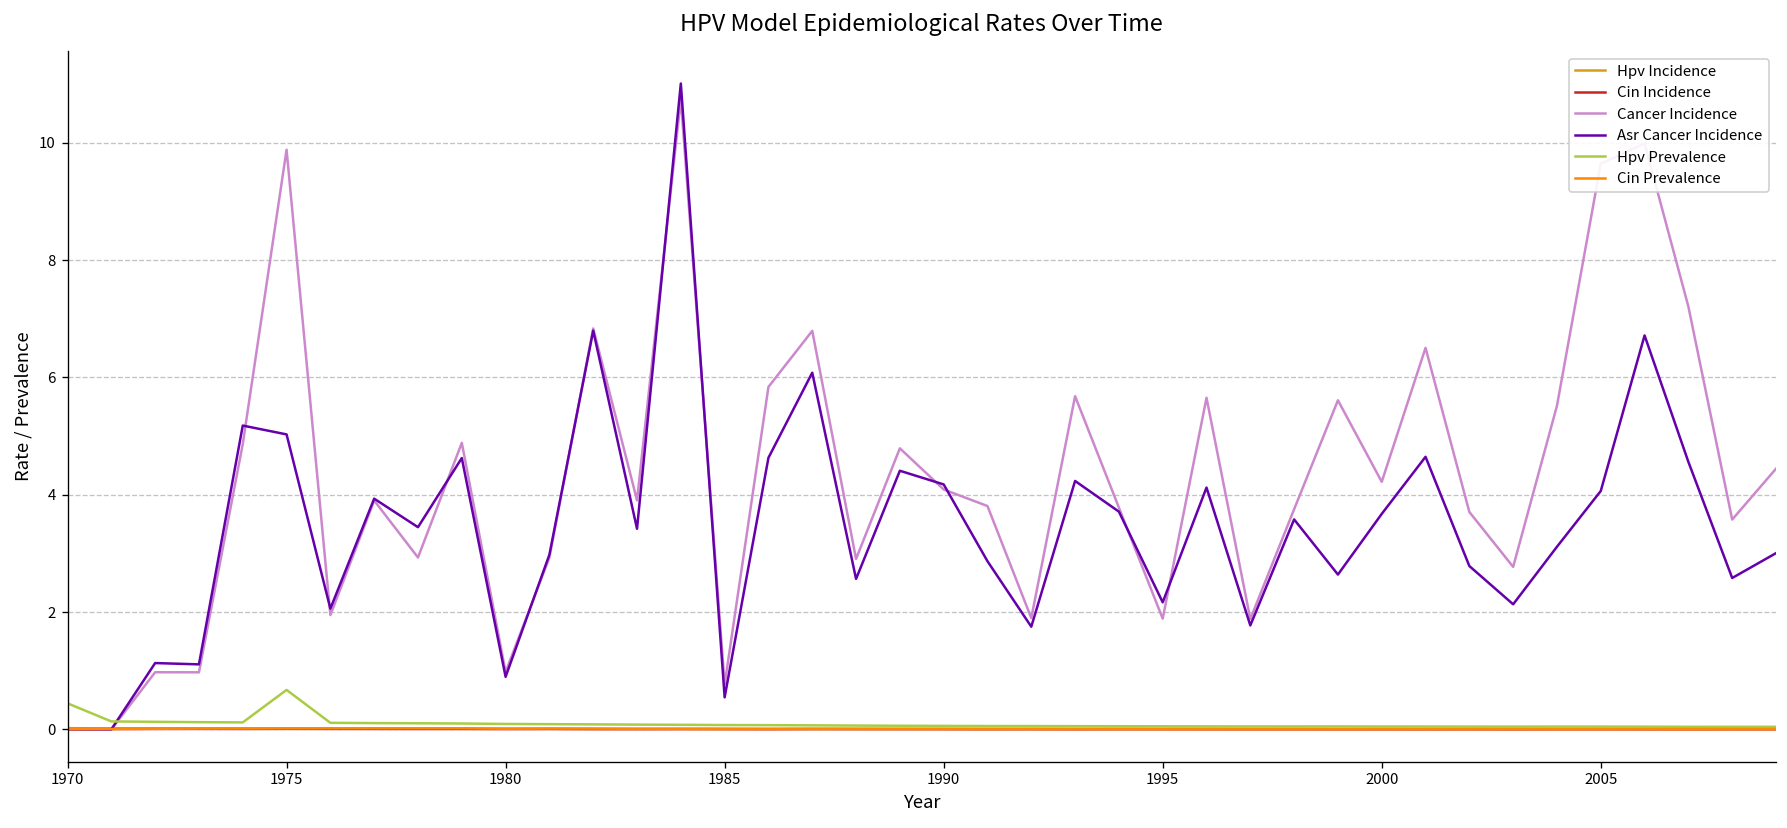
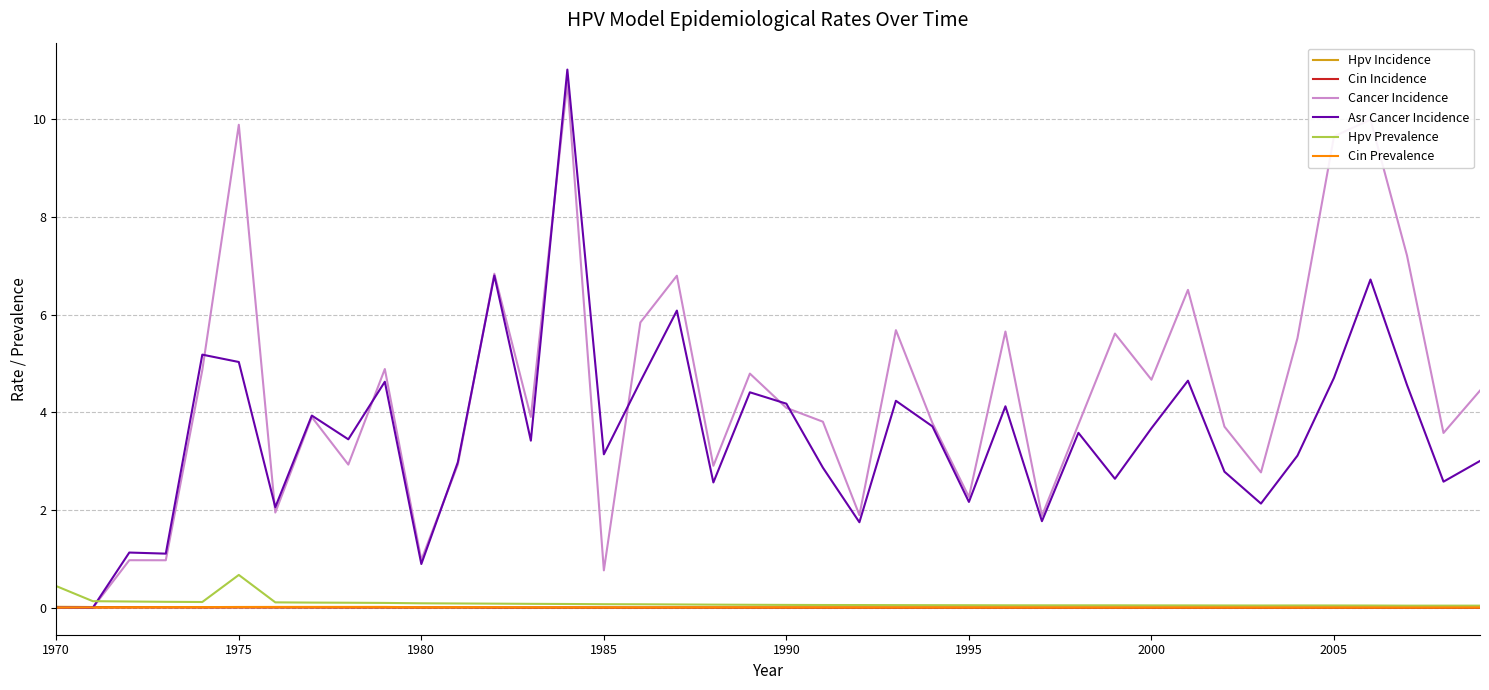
  {
    "Cancer Incidence": {
      "1975": 9.9,
      "1980": 1.0,
      "1985": 0.8,
      "1990": 4.1,
-     "1995": 1.9,
-     "2000": 4.2
+     "1995": 2.3,
+     "2000": 4.7
    },
    "Asr Cancer Incidence": {
      "1975": 5.0,
      "1980": 0.9,
-     "1985": 0.5,
+     "1985": 3.1,
      "1990": 4.2,
      "1995": 2.2,
      "2000": 3.7,
-     "2005": 4.1
+     "2005": 4.7
    },
    "Hpv Prevalence": {
      "1970": 0.4,
      "1975": 0.7,
      "1980": 0.1,
      "1985": 0.1
    }
  }
